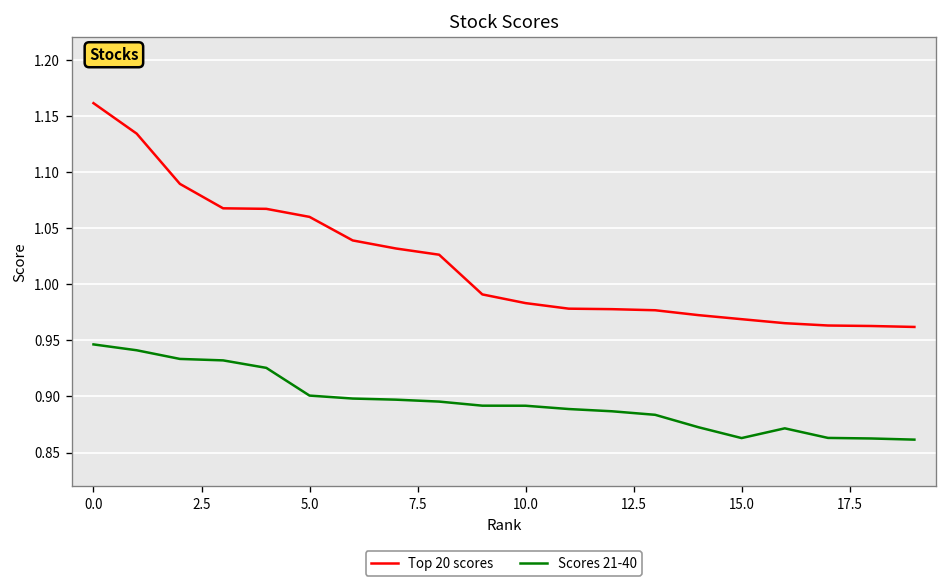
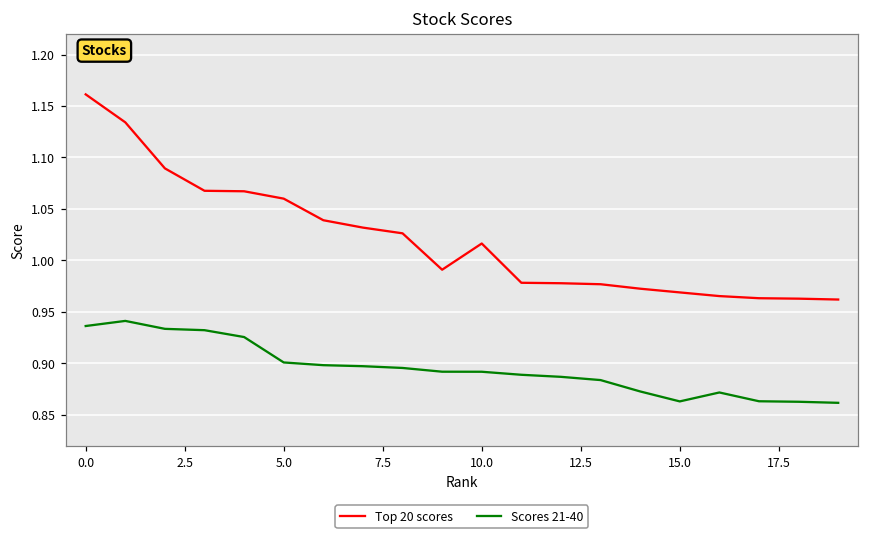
  {
    "Top 20 scores": {
      "0.0": 1.16,
      "5.0": 1.06,
-     "10.0": 0.98,
+     "10.0": 1.02,
      "15.0": 0.97
    },
    "Scores 21-40": {
-     "0.0": 0.95,
+     "0.0": 0.94,
      "5.0": 0.90,
      "10.0": 0.89,
      "15.0": 0.86
    }
  }
